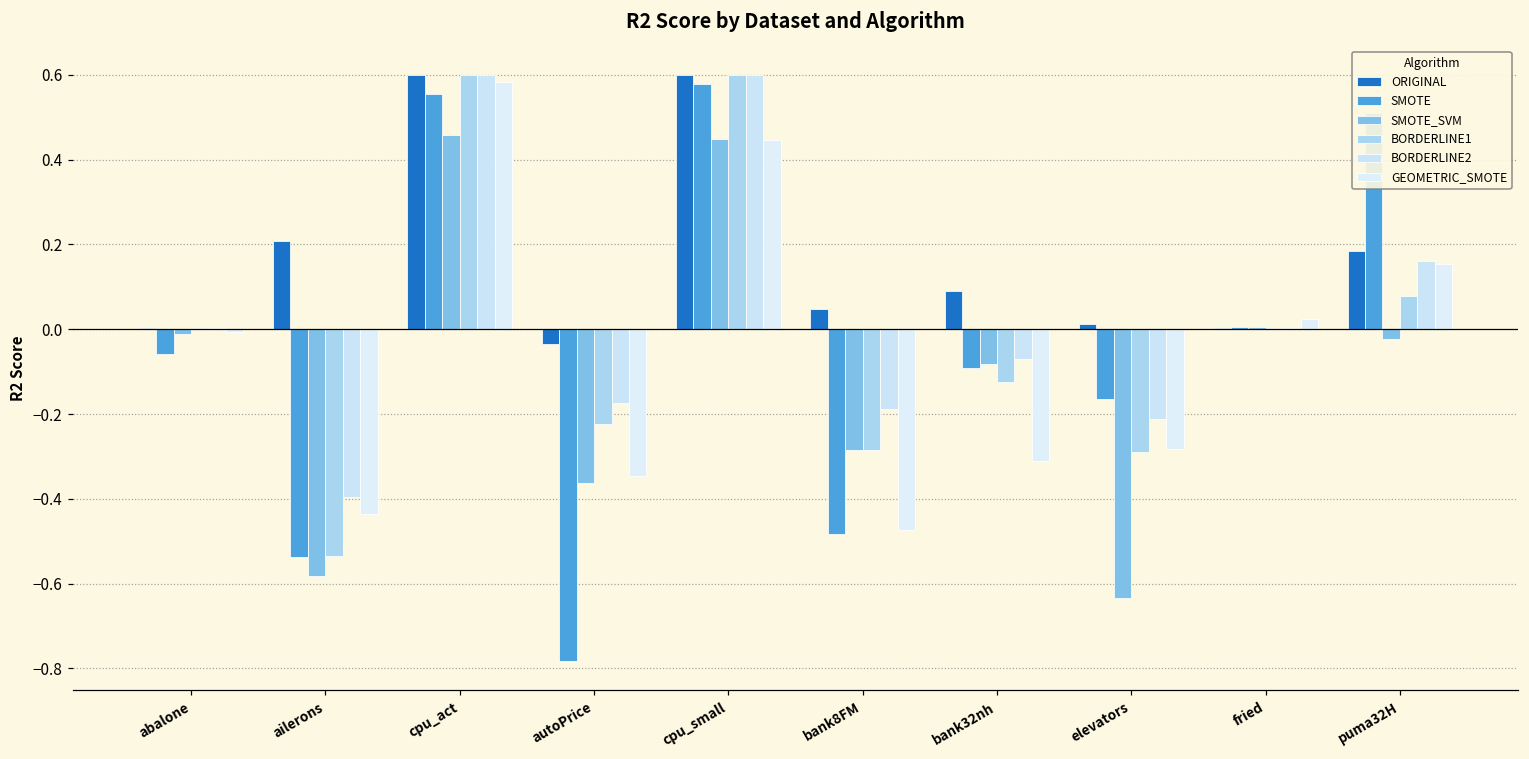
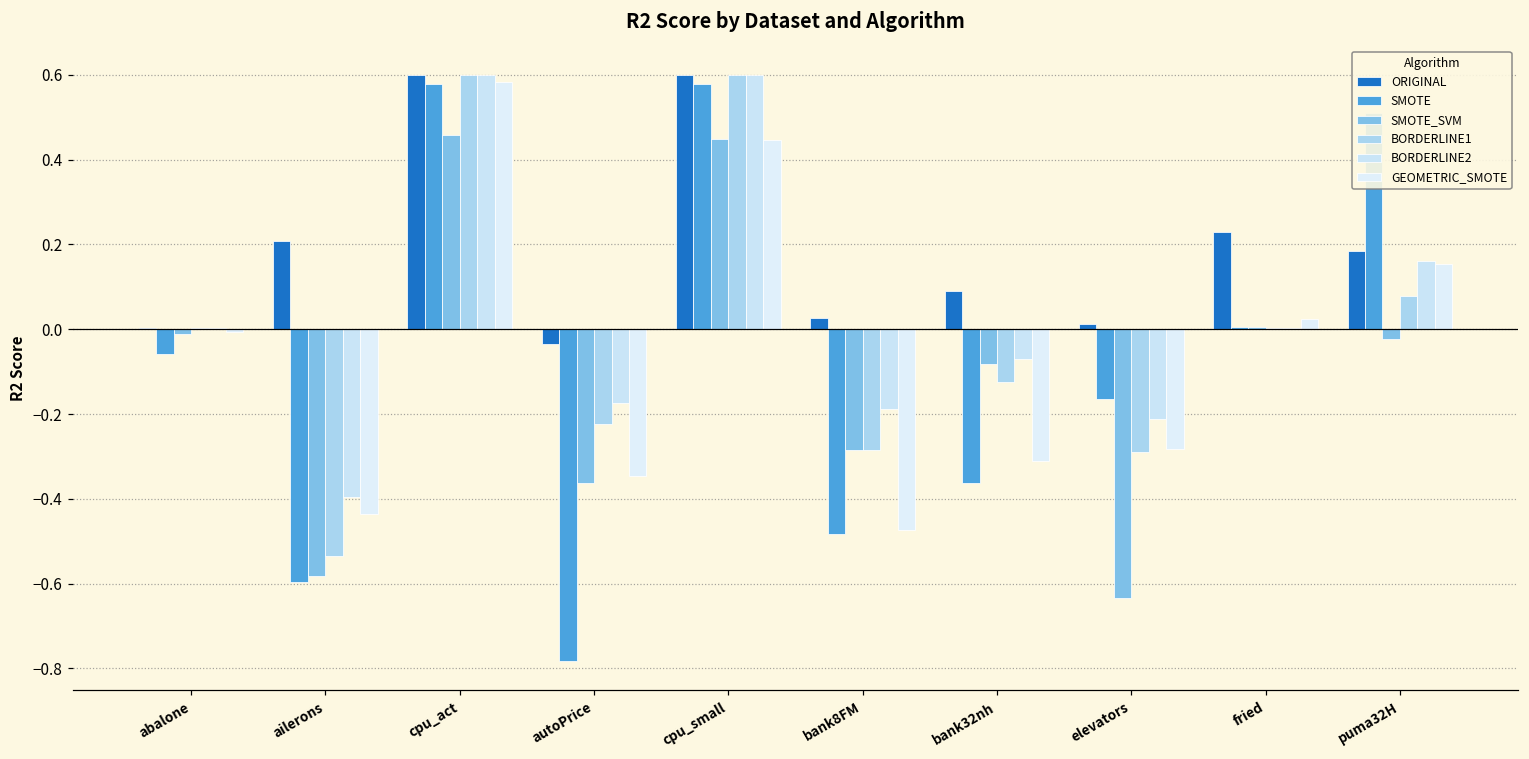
  {
    "ORIGINAL": {
      "ailerons": 0.21,
      "cpu_act": 0.60,
      "autoPrice": -0.04,
      "cpu_small": 0.60,
-     "bank8FM": 0.05,
+     "bank8FM": 0.03,
      "bank32nh": 0.09,
      "elevators": 0.01,
-     "fried": 0.00,
+     "fried": 0.23,
      "puma32H": 0.19
    },
    "SMOTE": {
      "abalone": -0.06,
-     "ailerons": -0.54,
-     "cpu_act": 0.55,
+     "ailerons": -0.60,
+     "cpu_act": 0.58,
      "autoPrice": -0.78,
      "cpu_small": 0.58,
      "bank8FM": -0.48,
-     "bank32nh": -0.09,
+     "bank32nh": -0.36,
      "elevators": -0.17
    }
  }
